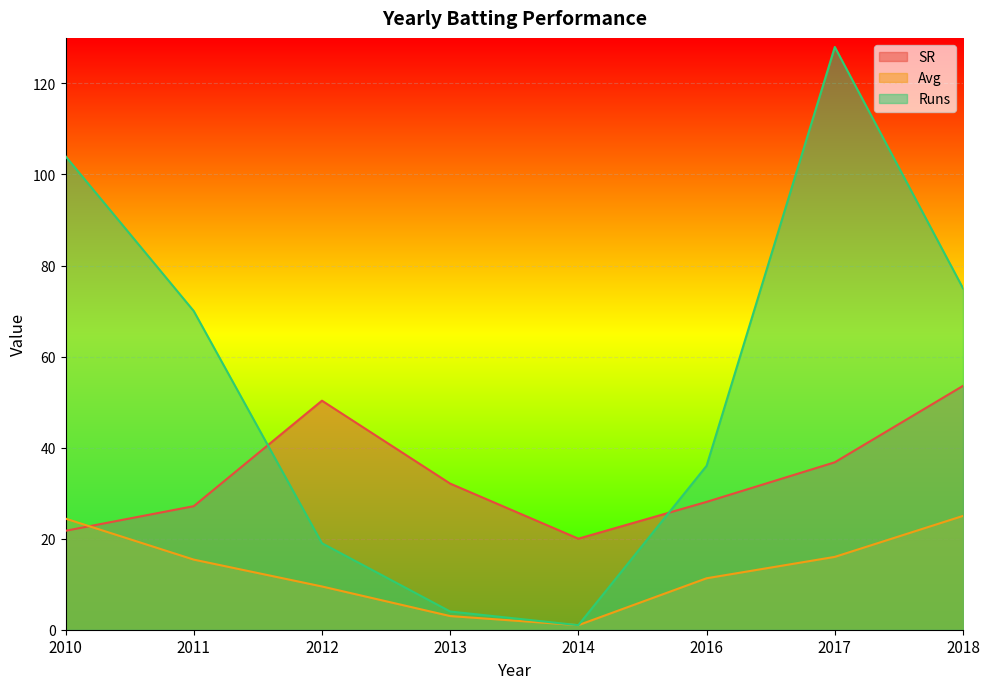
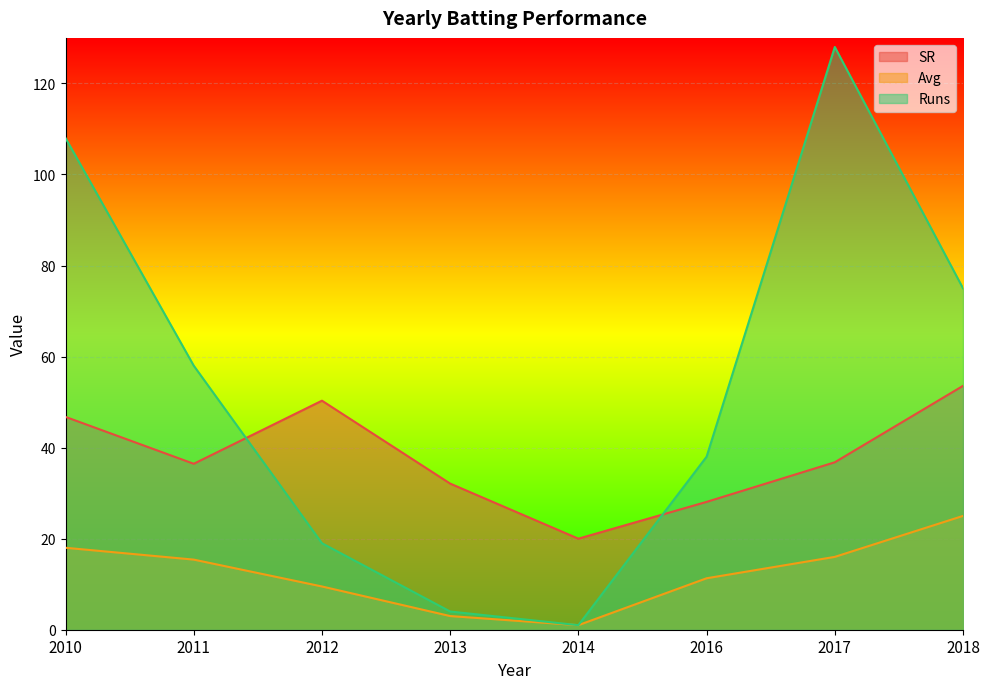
  {
    "SR": {
-     "2010": 22,
-     "2011": 27,
+     "2010": 47,
+     "2011": 36,
      "2012": 50,
      "2013": 32,
      "2014": 20,
      "2016": 28,
      "2017": 37,
      "2018": 54
    },
    "Avg": {
-     "2010": 24,
+     "2010": 18,
      "2011": 15,
      "2012": 10,
      "2013": 3,
      "2016": 11,
      "2017": 16,
      "2018": 25
    },
    "Runs": {
-     "2010": 104,
-     "2011": 70,
+     "2010": 108,
+     "2011": 58,
      "2012": 19,
      "2013": 4,
-     "2016": 36,
+     "2016": 38,
      "2017": 128,
      "2018": 75
    }
  }
